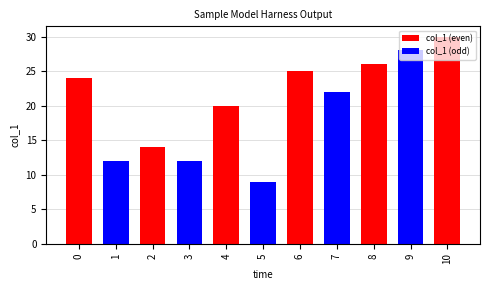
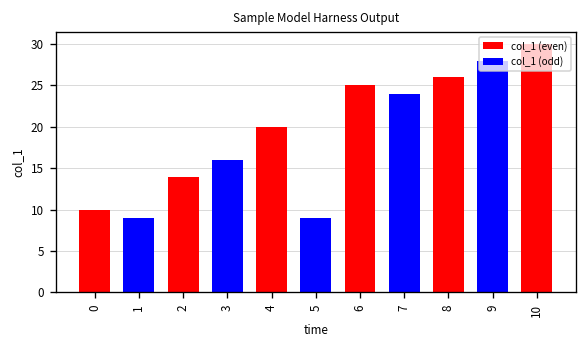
  {
-   "0": 24,
-   "1": 12,
+   "0": 10,
+   "1": 9,
    "2": 14,
-   "3": 12,
+   "3": 16,
    "4": 20,
    "5": 9,
    "6": 25,
-   "7": 22,
+   "7": 24,
    "8": 26
  }
